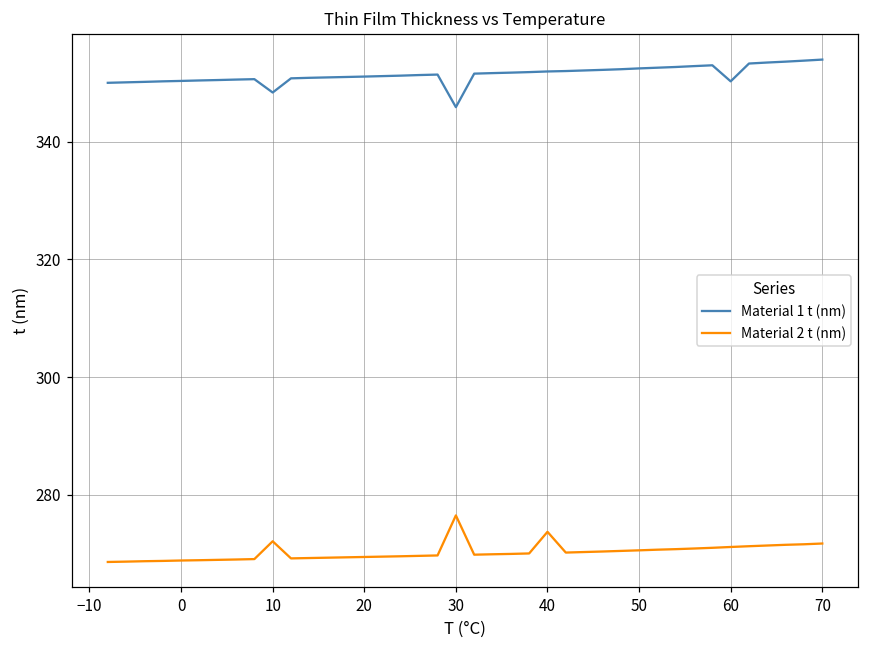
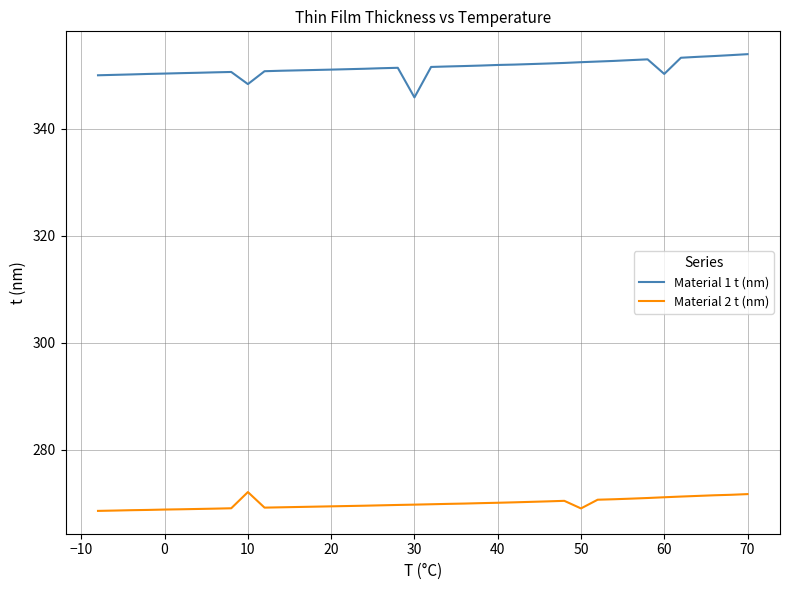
  {
    "Material 1 t (nm)": {
      "0": 350,
      "10": 348,
      "20": 351,
      "30": 346,
      "40": 352,
      "50": 352,
      "60": 350,
      "70": 354
    },
    "Material 2 t (nm)": {
      "0": 269,
      "10": 272,
      "20": 269,
-     "30": 276,
-     "40": 274,
-     "50": 271,
+     "30": 270,
+     "40": 270,
+     "50": 269,
      "60": 271,
      "70": 272
    }
  }
